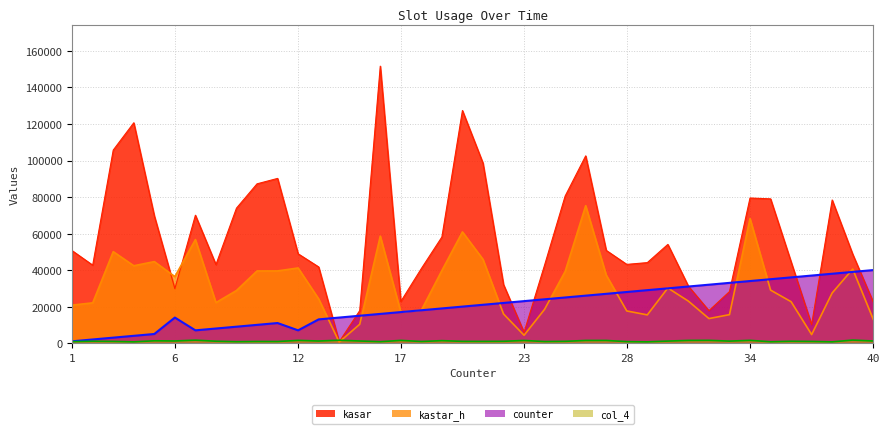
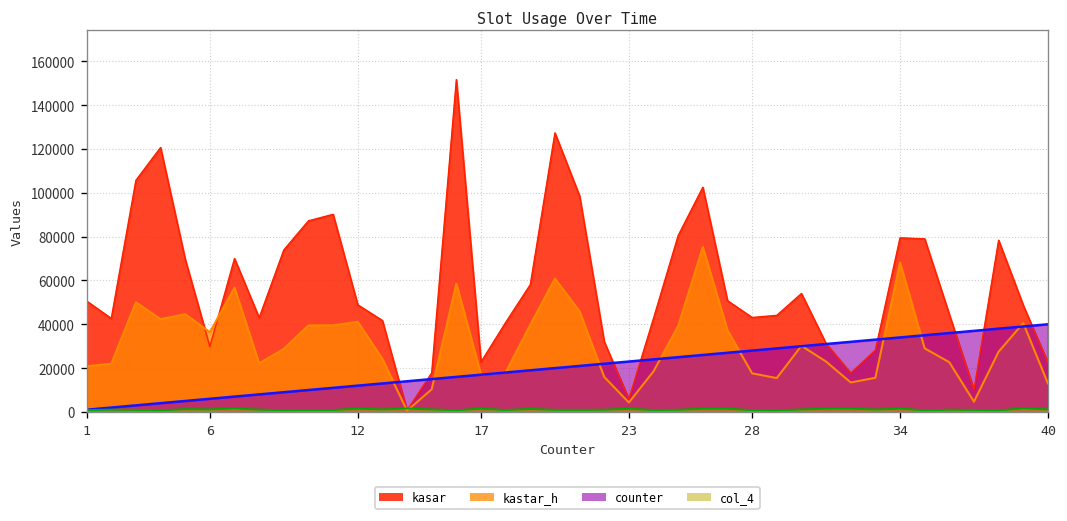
  {
    "kasar": {
      "1": 51000,
      "6": 30000,
      "12": 49000,
      "17": 23000,
      "23": 6000,
      "28": 43000,
      "34": 79000,
      "40": 22000
    },
    "kastar_h": {
      "1": 21000,
      "6": 36000,
      "12": 41000,
      "23": 4000,
      "28": 18000,
      "34": 68000,
      "40": 13000
    },
    "counter": {
-     "6": 14000,
-     "12": 7000,
+     "6": 6000,
+     "12": 12000,
      "23": 23000,
      "28": 28000,
      "34": 34000,
      "40": 40000
    },
    "col_4": {
      "6": 1000,
      "12": 2000,
      "17": 2000,
      "23": 1000,
      "28": 1000,
      "34": 2000,
      "40": 1000
    }
  }
